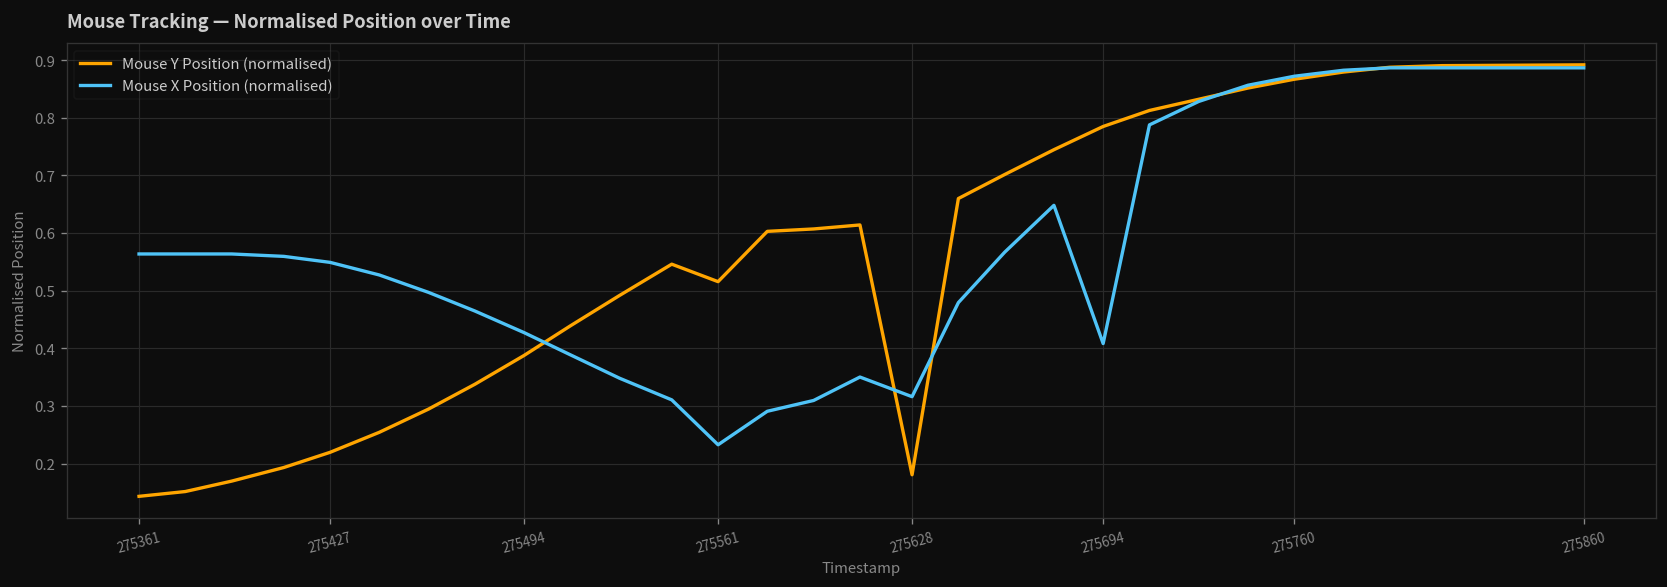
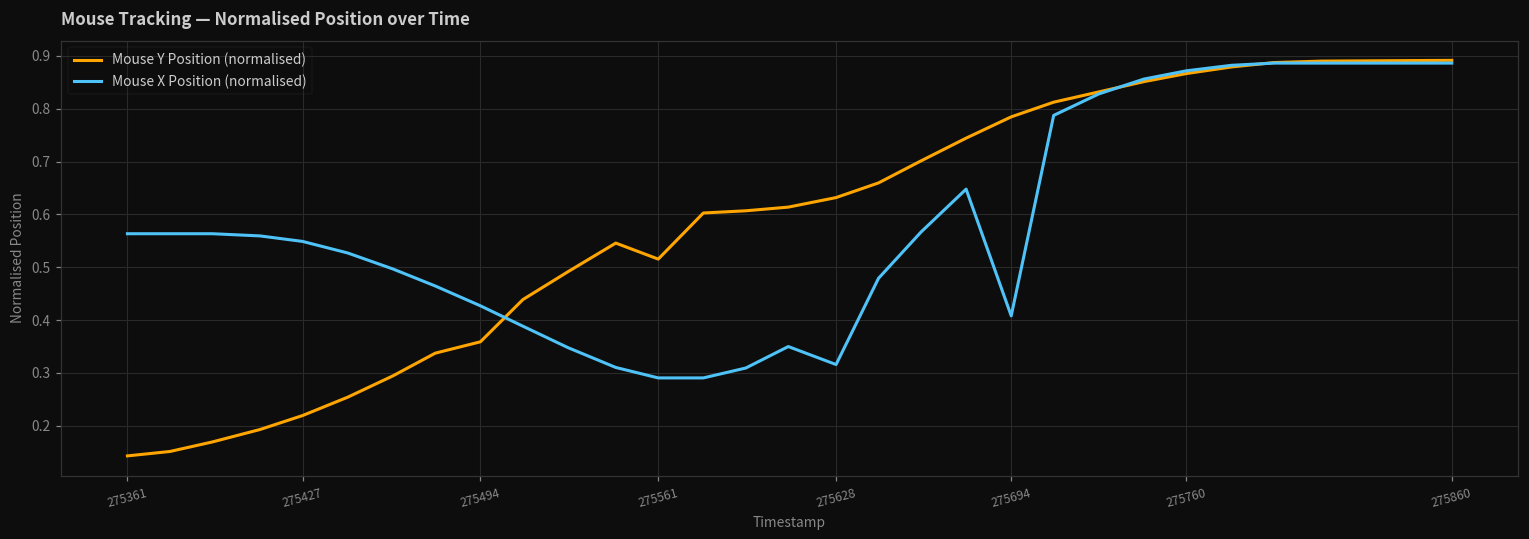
  {
    "Mouse Y Position (normalised)": {
      "275361": 0.14,
      "275427": 0.22,
-     "275494": 0.39,
+     "275494": 0.36,
      "275561": 0.52,
-     "275628": 0.18,
+     "275628": 0.63,
      "275694": 0.78
    },
    "Mouse X Position (normalised)": {
      "275361": 0.56,
      "275427": 0.55,
      "275494": 0.43,
-     "275561": 0.23,
+     "275561": 0.29,
      "275628": 0.32,
      "275694": 0.41
    }
  }
